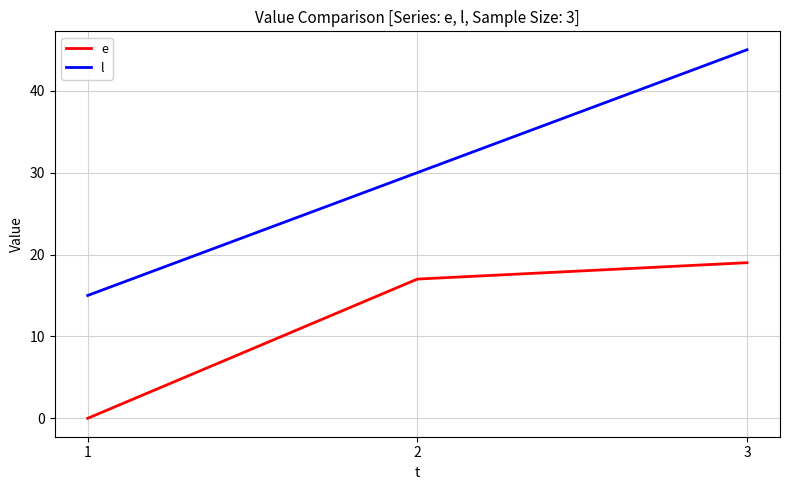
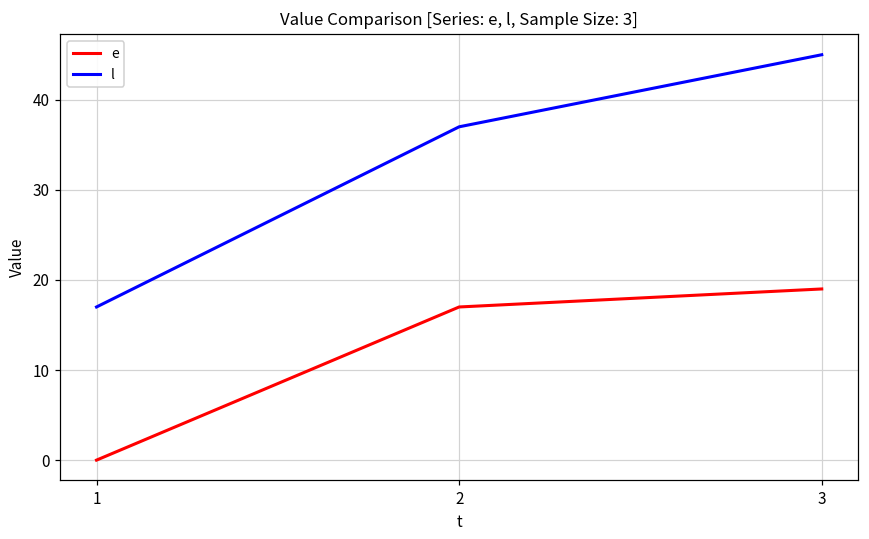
  {
    "e": {
      "1": 0,
      "2": 17,
      "3": 19
    },
    "l": {
-     "1": 15,
-     "2": 30,
+     "1": 17,
+     "2": 37,
      "3": 45
    }
  }
